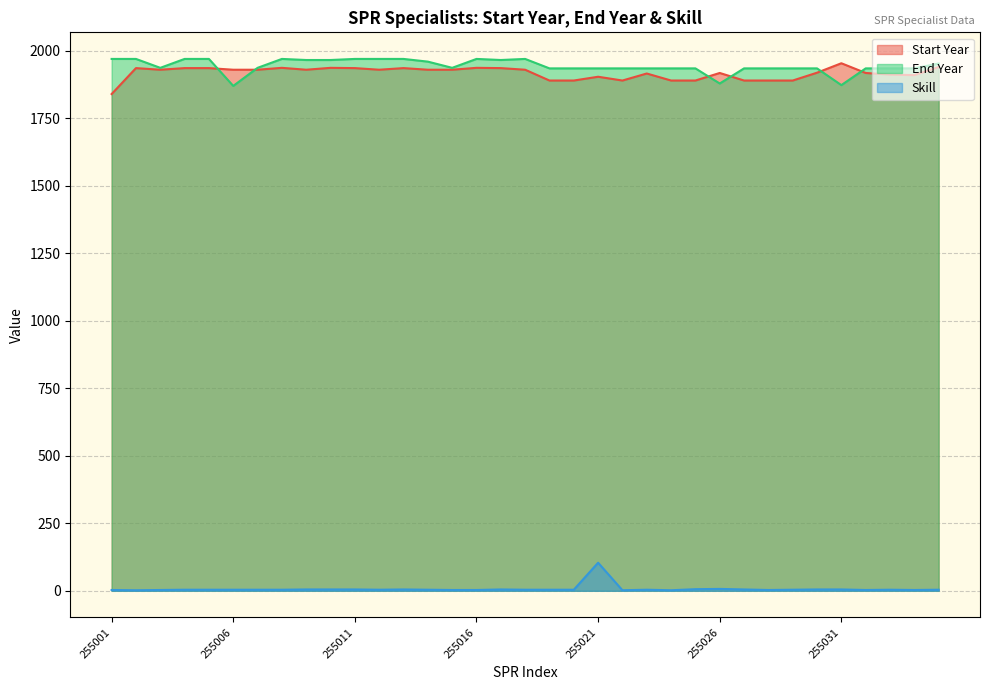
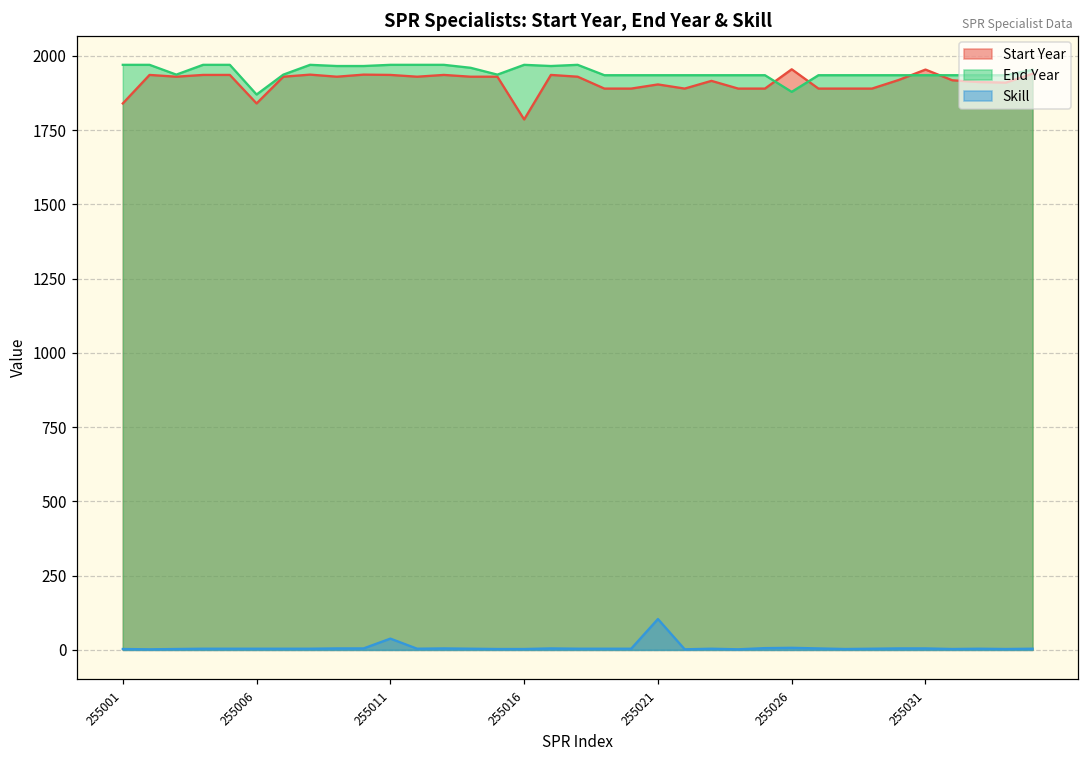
  {
    "Start Year": {
      "255001": 1840,
-     "255006": 1930,
+     "255006": 1840,
      "255011": 1940,
-     "255016": 1940,
+     "255016": 1790,
      "255021": 1900,
-     "255026": 1920,
+     "255026": 1960,
      "255031": 1950
    },
    "End Year": {
      "255001": 1970,
      "255006": 1870,
      "255011": 1970,
      "255016": 1970,
      "255021": 1940,
      "255026": 1880,
-     "255031": 1870
+     "255031": 1940
    },
    "Skill": {
      "255001": 0,
      "255006": 0,
-     "255011": 10,
+     "255011": 40,
      "255016": 0,
      "255021": 100,
      "255026": 10,
      "255031": 10
    }
  }
